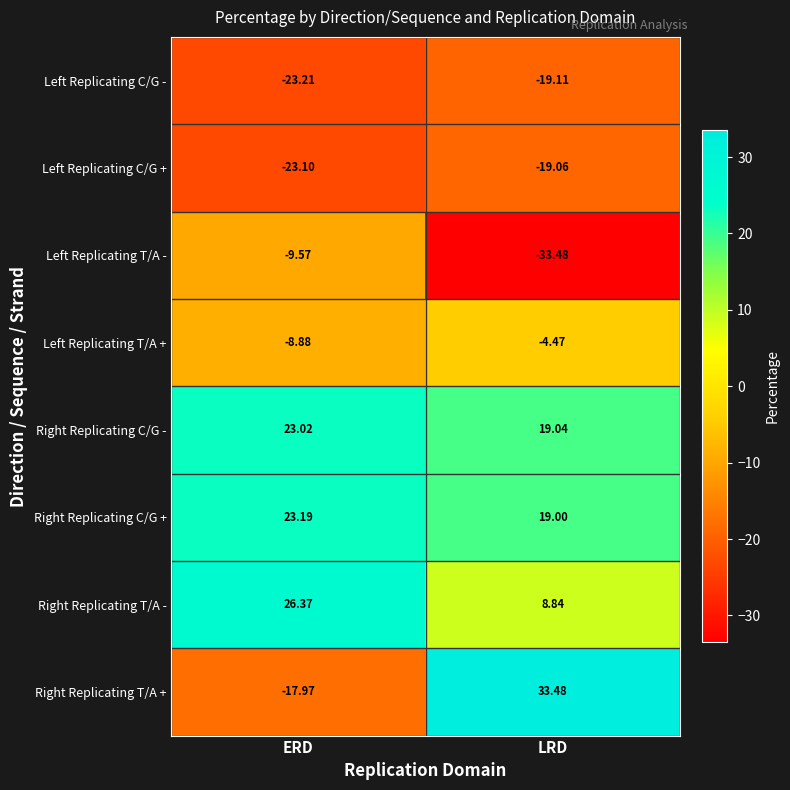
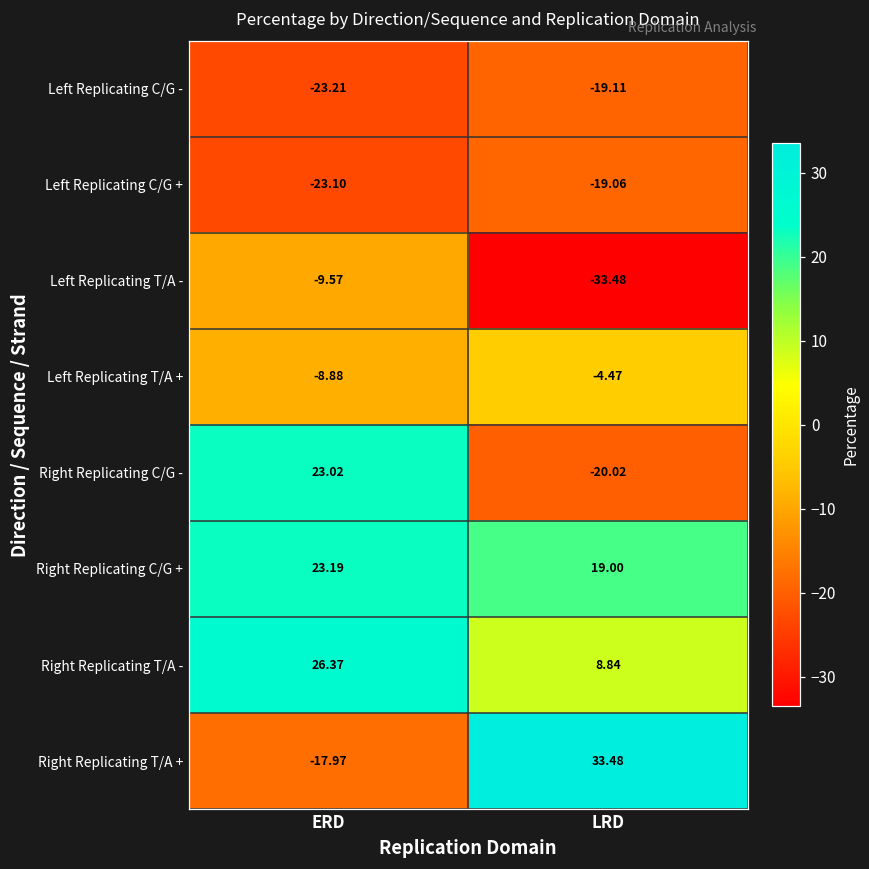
  {
    "Left Replicating C/G -": {
      "ERD": -23.21,
      "LRD": -19.11
    },
    "Left Replicating C/G +": {
      "ERD": -23.10,
      "LRD": -19.06
    },
    "Left Replicating T/A -": {
      "ERD": -9.57,
      "LRD": -33.48
    },
    "Left Replicating T/A +": {
      "ERD": -8.88,
      "LRD": -4.47
    },
    "Right Replicating C/G -": {
      "ERD": 23.02,
-     "LRD": 19.04
+     "LRD": -20.02
    },
    "Right Replicating C/G +": {
      "ERD": 23.19,
      "LRD": 19.00
    },
    "Right Replicating T/A -": {
      "ERD": 26.37,
      "LRD": 8.84
    },
    "Right Replicating T/A +": {
      "ERD": -17.97,
      "LRD": 33.48
    }
  }
